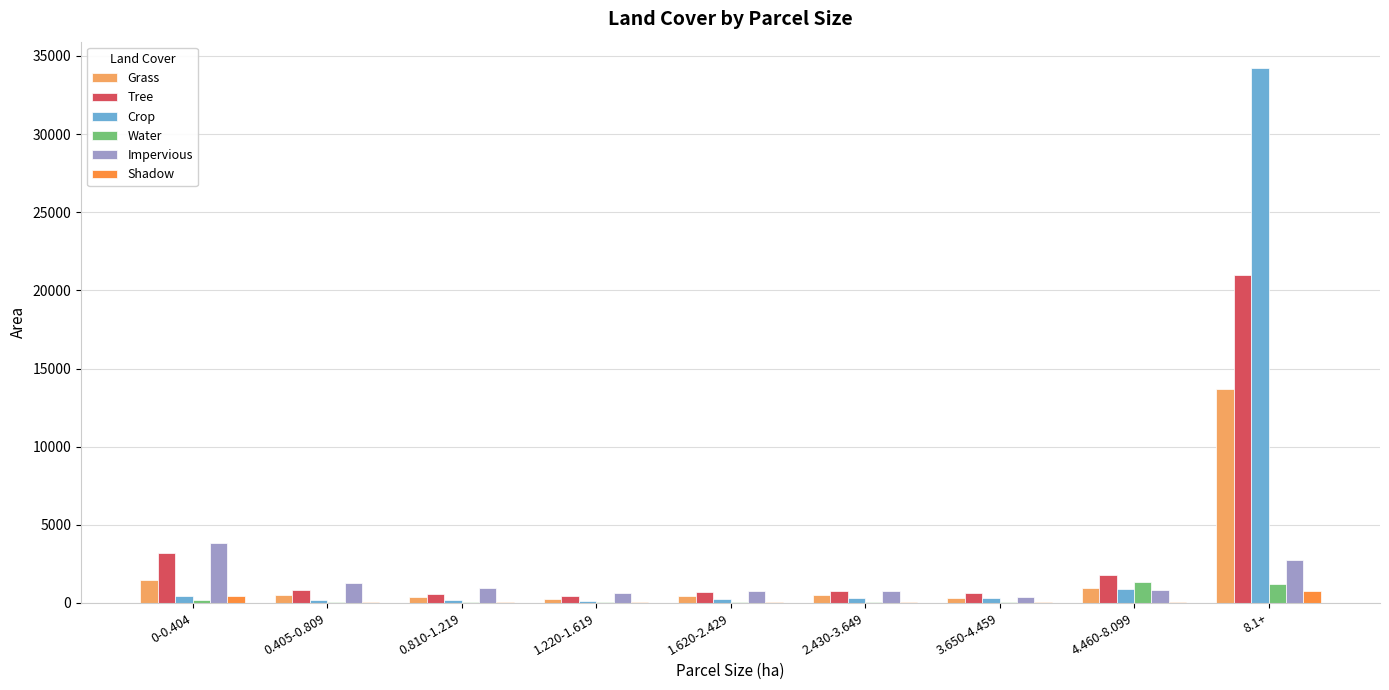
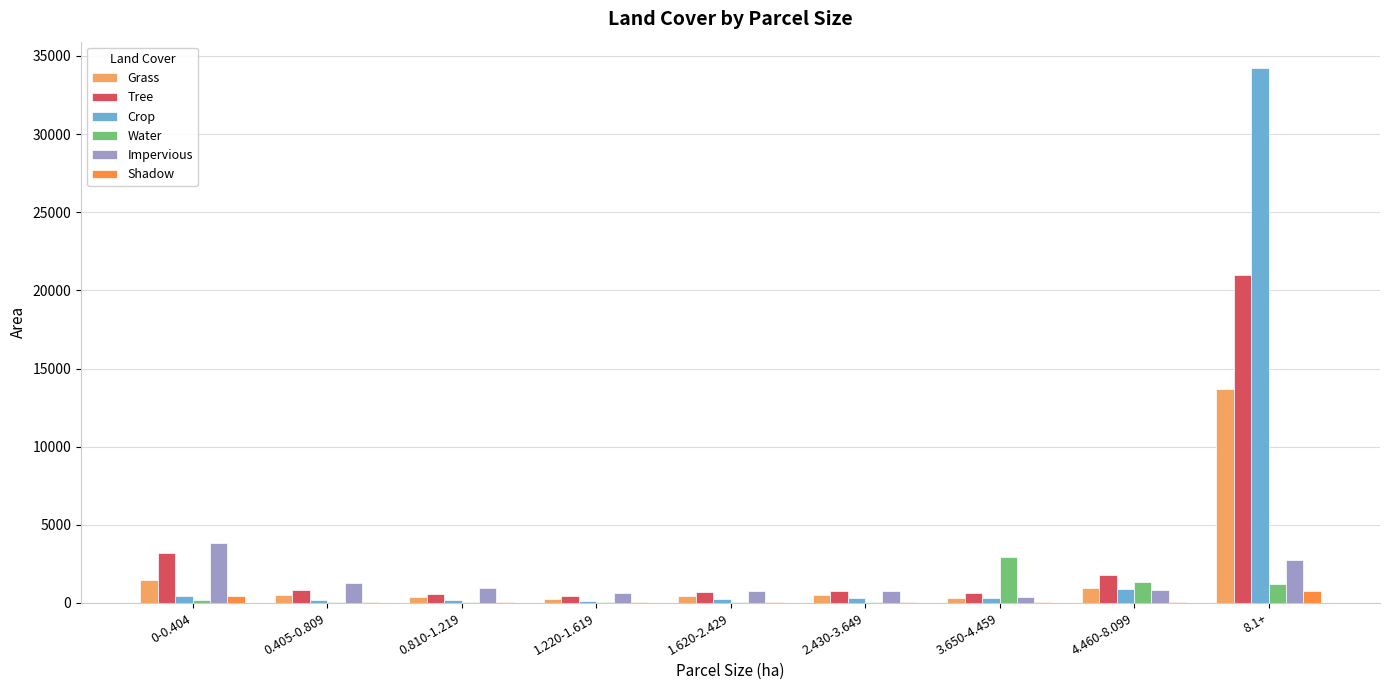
  {
    "Tree": {
      "0-0.404": 3200,
      "0.405-0.809": 800,
      "0.810-1.219": 600,
      "1.220-1.619": 400,
      "1.620-2.429": 700,
      "2.430-3.649": 800,
      "3.650-4.459": 700,
      "4.460-8.099": 1800,
      "8.1+": 21000
    },
    "Water": {
      "0-0.404": 200,
-     "3.650-4.459": 0,
+     "3.650-4.459": 2900,
      "4.460-8.099": 1300,
      "8.1+": 1200
    }
  }
